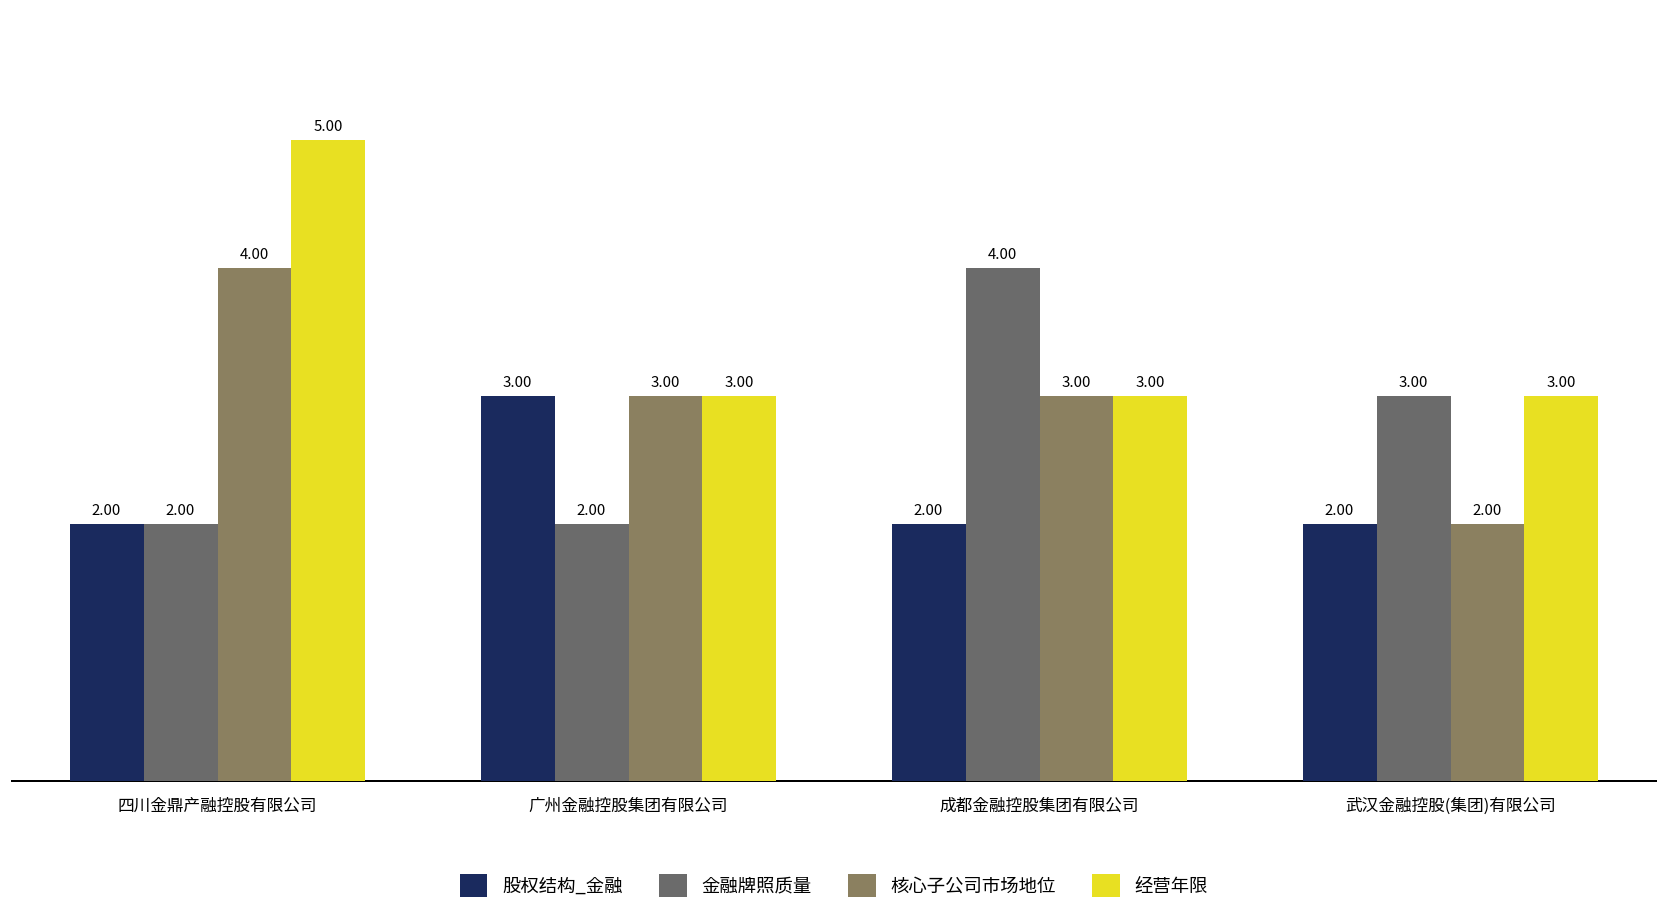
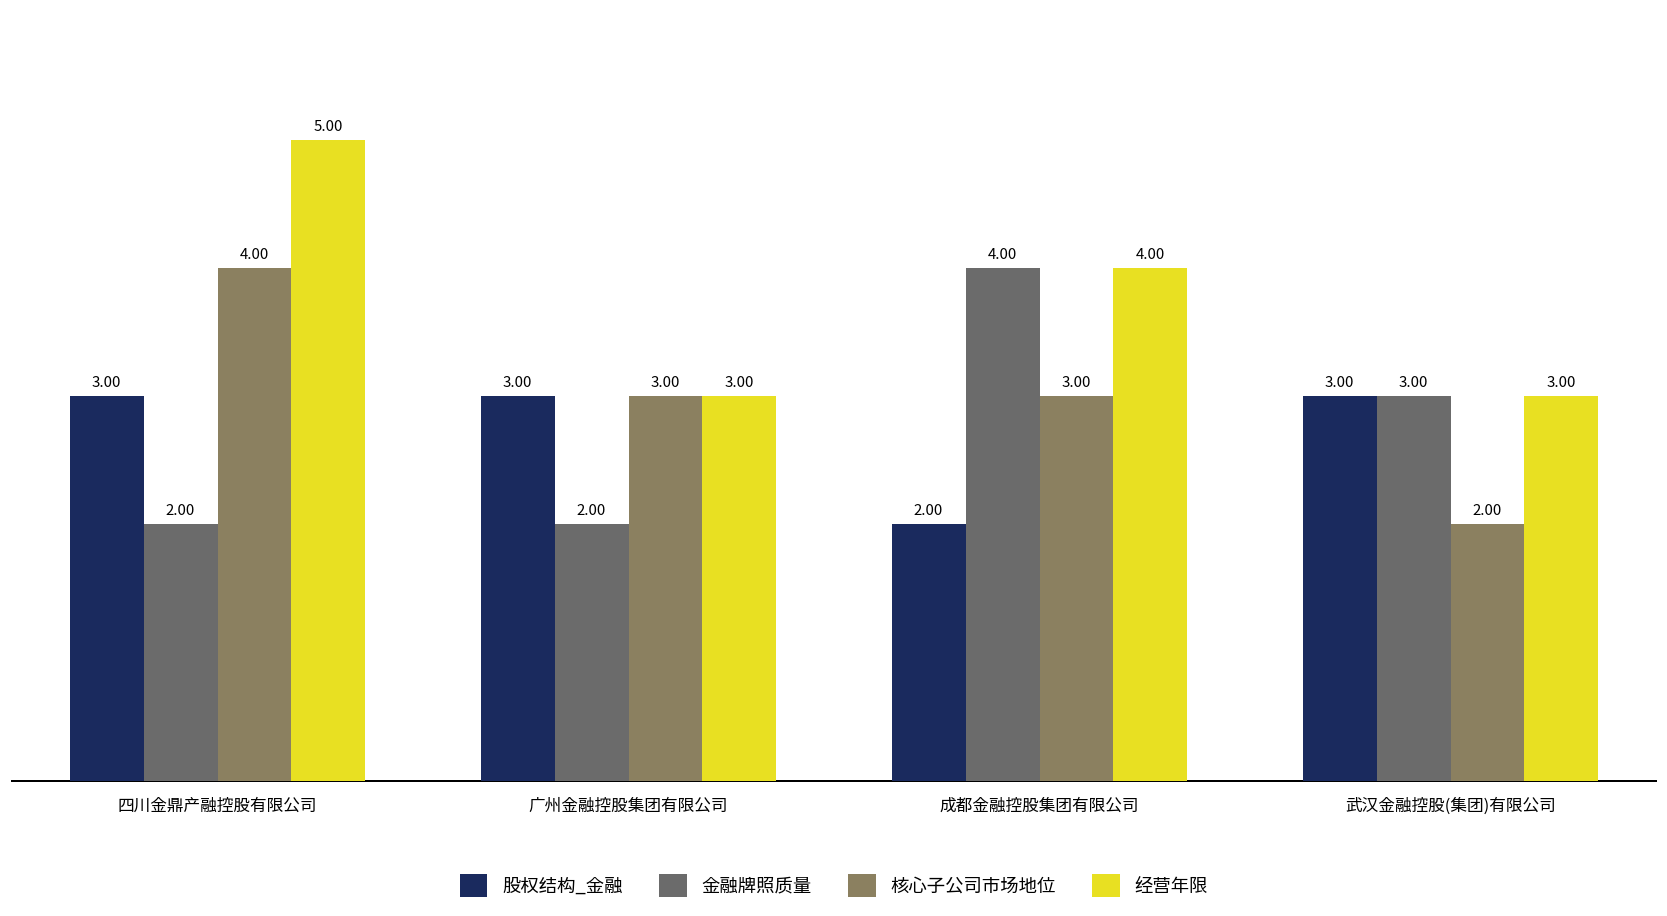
  {
    "股权结构_金融": {
-     "四川金鼎产融控股有限公司": 2.00,
+     "四川金鼎产融控股有限公司": 3.00,
      "广州金融控股集团有限公司": 3.00,
      "成都金融控股集团有限公司": 2.00,
-     "武汉金融控股(集团)有限公司": 2.00
+     "武汉金融控股(集团)有限公司": 3.00
    },
    "经营年限": {
      "四川金鼎产融控股有限公司": 5.00,
      "广州金融控股集团有限公司": 3.00,
-     "成都金融控股集团有限公司": 3.00,
+     "成都金融控股集团有限公司": 4.00,
      "武汉金融控股(集团)有限公司": 3.00
    }
  }
